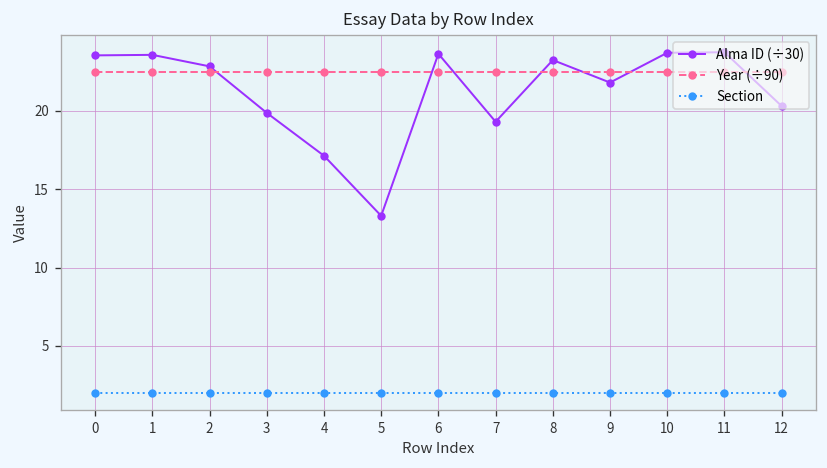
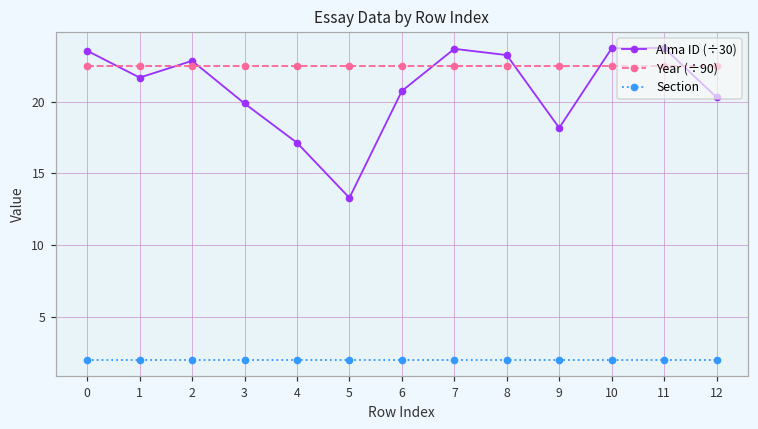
  {
    "Alma ID (÷30)": {
      "0": 23.5,
-     "1": 23.6,
+     "1": 21.7,
      "2": 22.8,
      "3": 19.9,
      "4": 17.1,
      "5": 13.3,
-     "6": 23.6,
-     "7": 19.3,
+     "6": 20.7,
+     "7": 23.7,
      "8": 23.2,
-     "9": 21.8,
+     "9": 18.2,
      "10": 23.7,
      "12": 20.3
    },
    "Year (÷90)": {
      "0": 22.4,
      "1": 22.4,
      "2": 22.4,
      "3": 22.4,
      "4": 22.4,
      "5": 22.4,
      "6": 22.4,
      "7": 22.4,
      "8": 22.4,
      "9": 22.4,
      "10": 22.4
    },
    "Section": {
      "0": 2.0,
      "1": 2.0,
      "2": 2.0,
      "3": 2.0,
      "4": 2.0,
      "5": 2.0,
      "6": 2.0,
      "7": 2.0,
      "8": 2.0,
      "9": 2.0,
      "10": 2.0,
      "11": 2.0,
      "12": 2.0
    }
  }
